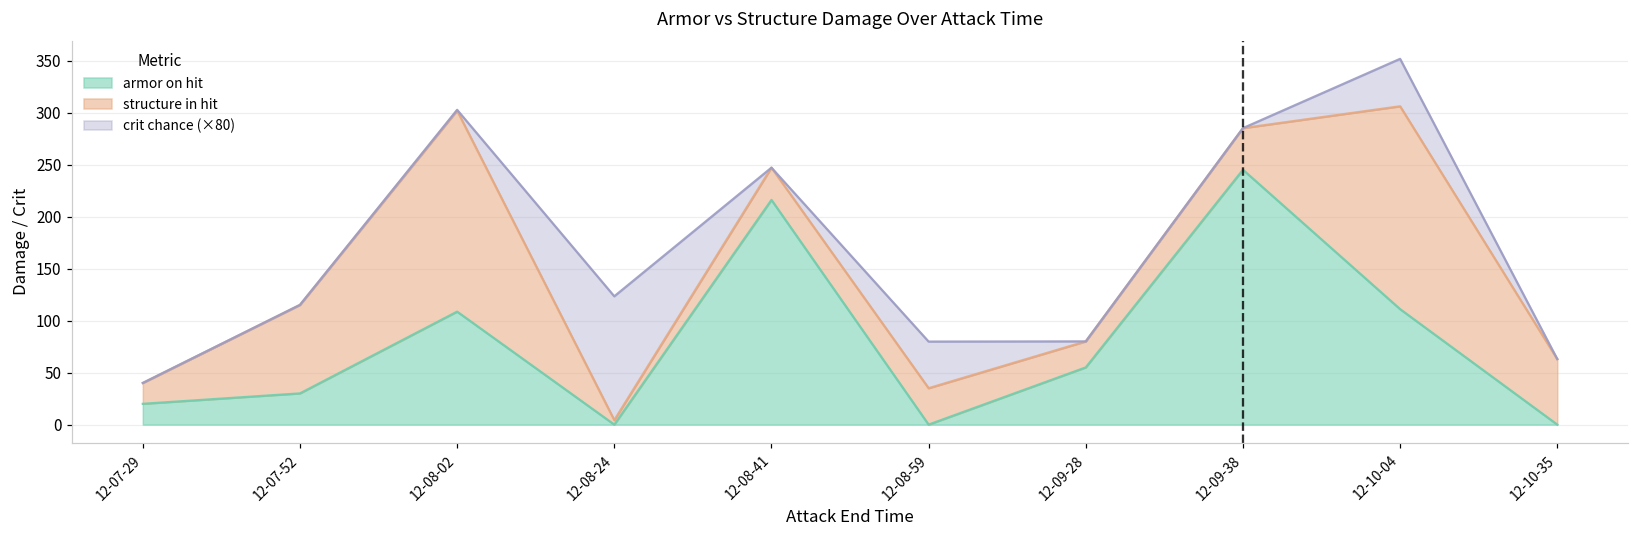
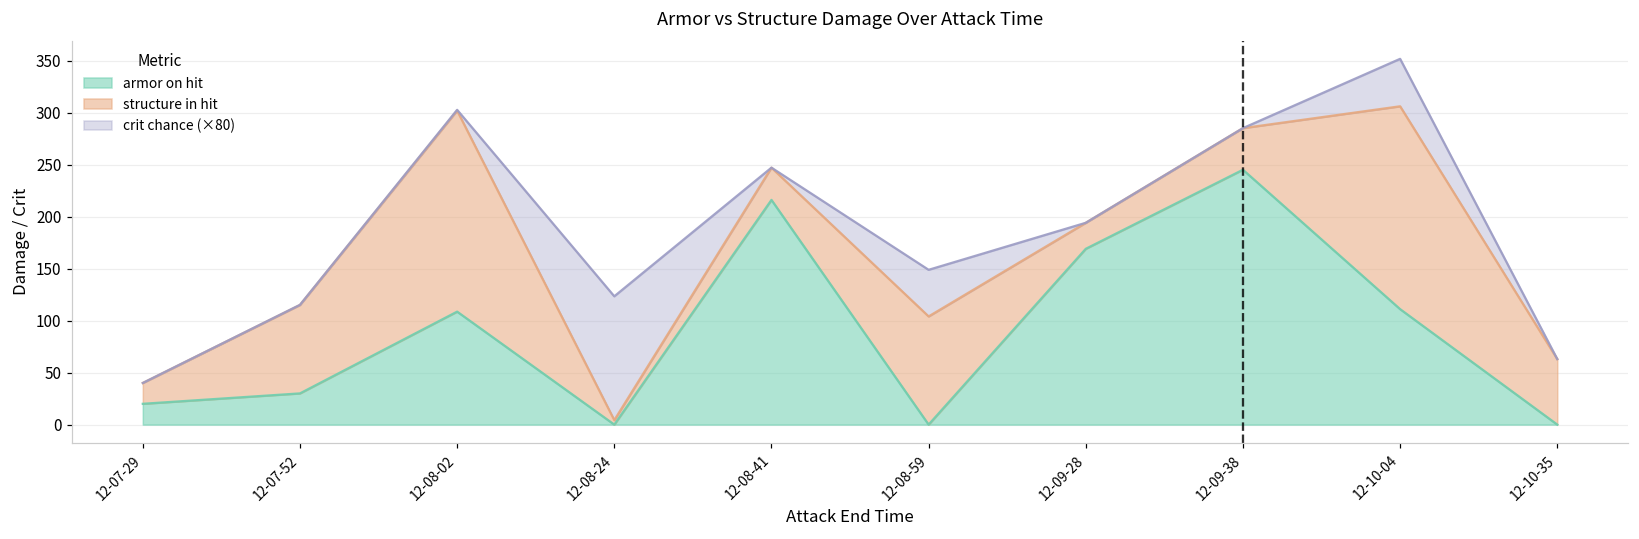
  {
    "armor on hit": {
      "12-07-29": 20,
      "12-07-52": 30,
      "12-08-02": 110,
      "12-08-24": 0,
      "12-08-41": 220,
      "12-08-59": 0,
-     "12-09-28": 60,
+     "12-09-28": 170,
      "12-09-38": 250,
      "12-10-04": 110,
      "12-10-35": 0
    },
    "structure in hit": {
      "12-08-24": 0,
-     "12-08-59": 40,
+     "12-08-59": 100,
      "12-10-04": 200
    }
  }
